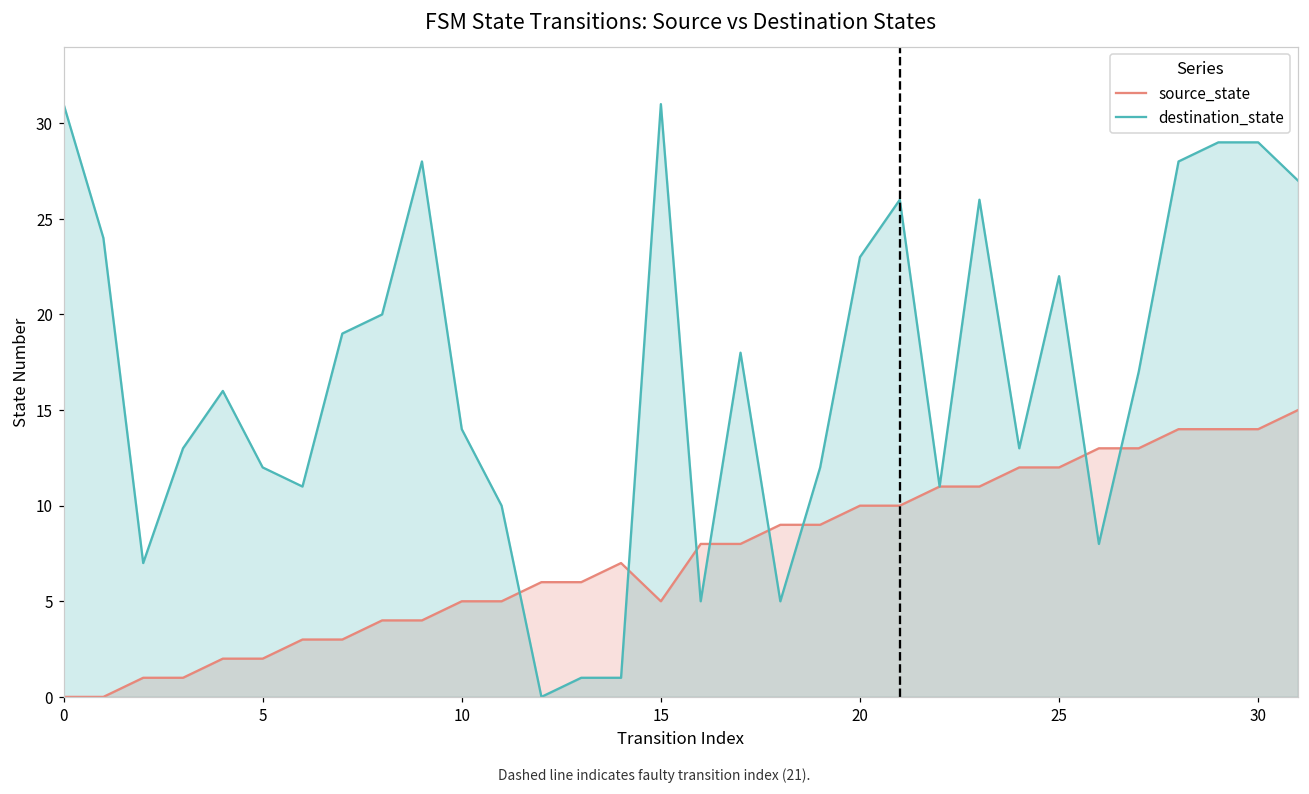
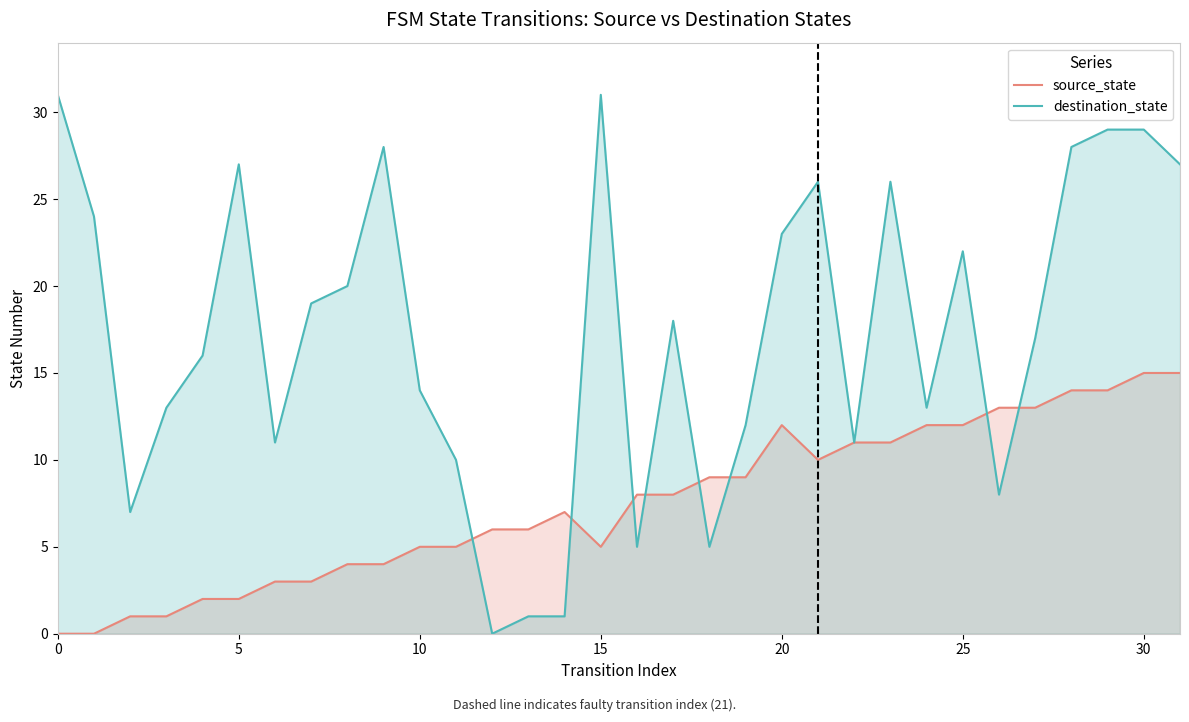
  {
    "source_state": {
      "0": 0,
      "5": 2,
      "10": 5,
      "15": 5,
-     "20": 10,
+     "20": 12,
      "25": 12,
-     "30": 14
+     "30": 15
    },
    "destination_state": {
      "0": 31,
-     "5": 12,
+     "5": 27,
      "10": 14,
      "15": 31,
      "20": 23,
      "25": 22,
      "30": 29
    }
  }
